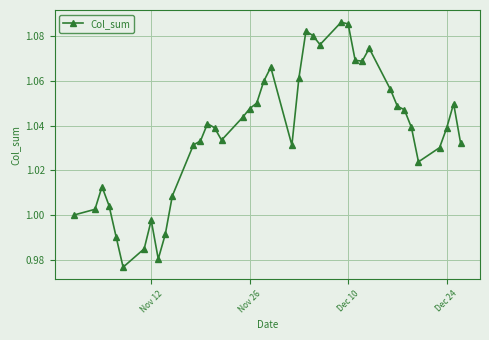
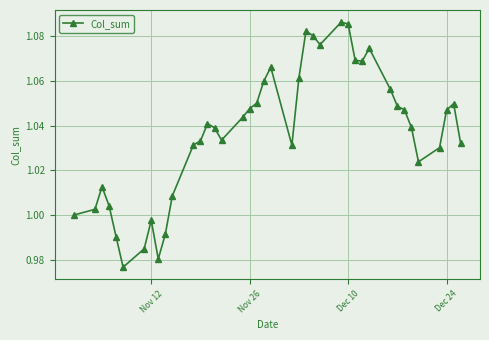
  {
    "Nov 12": 0.998,
    "Nov 26": 1.048,
    "Dec 10": 1.086,
-   "Dec 24": 1.039
+   "Dec 24": 1.047
  }
